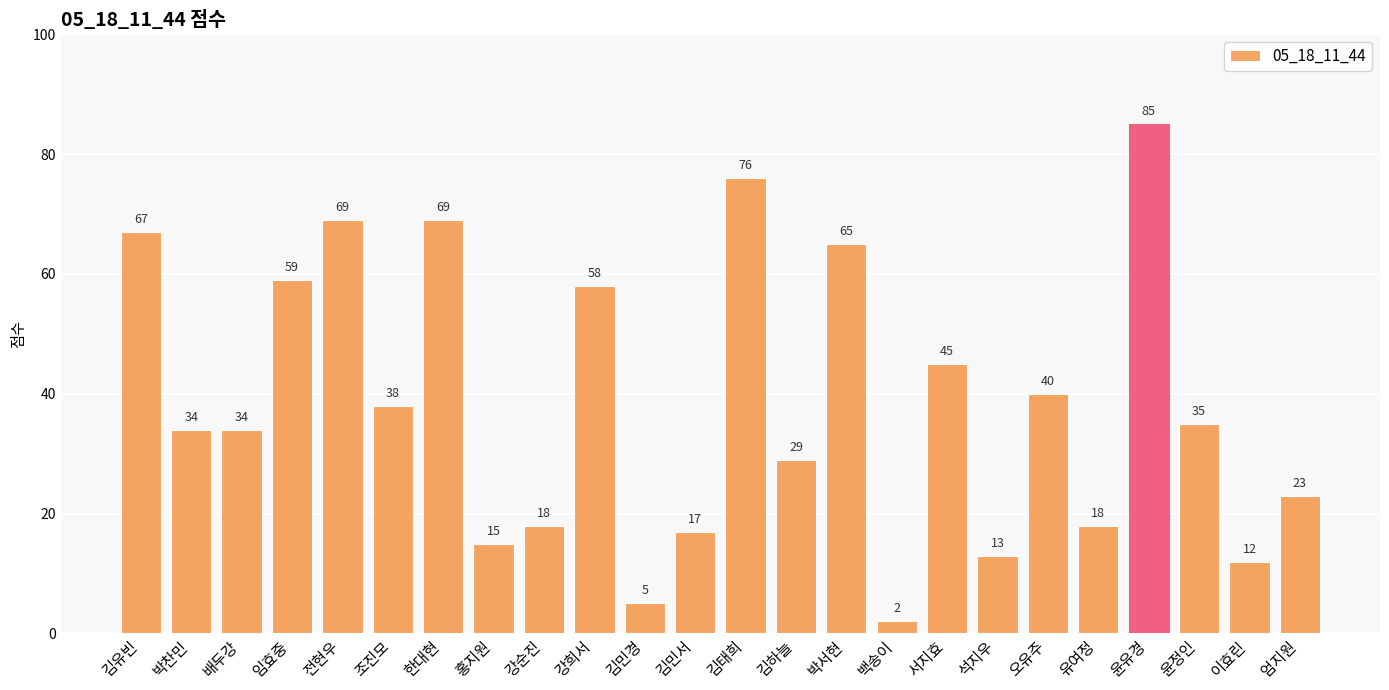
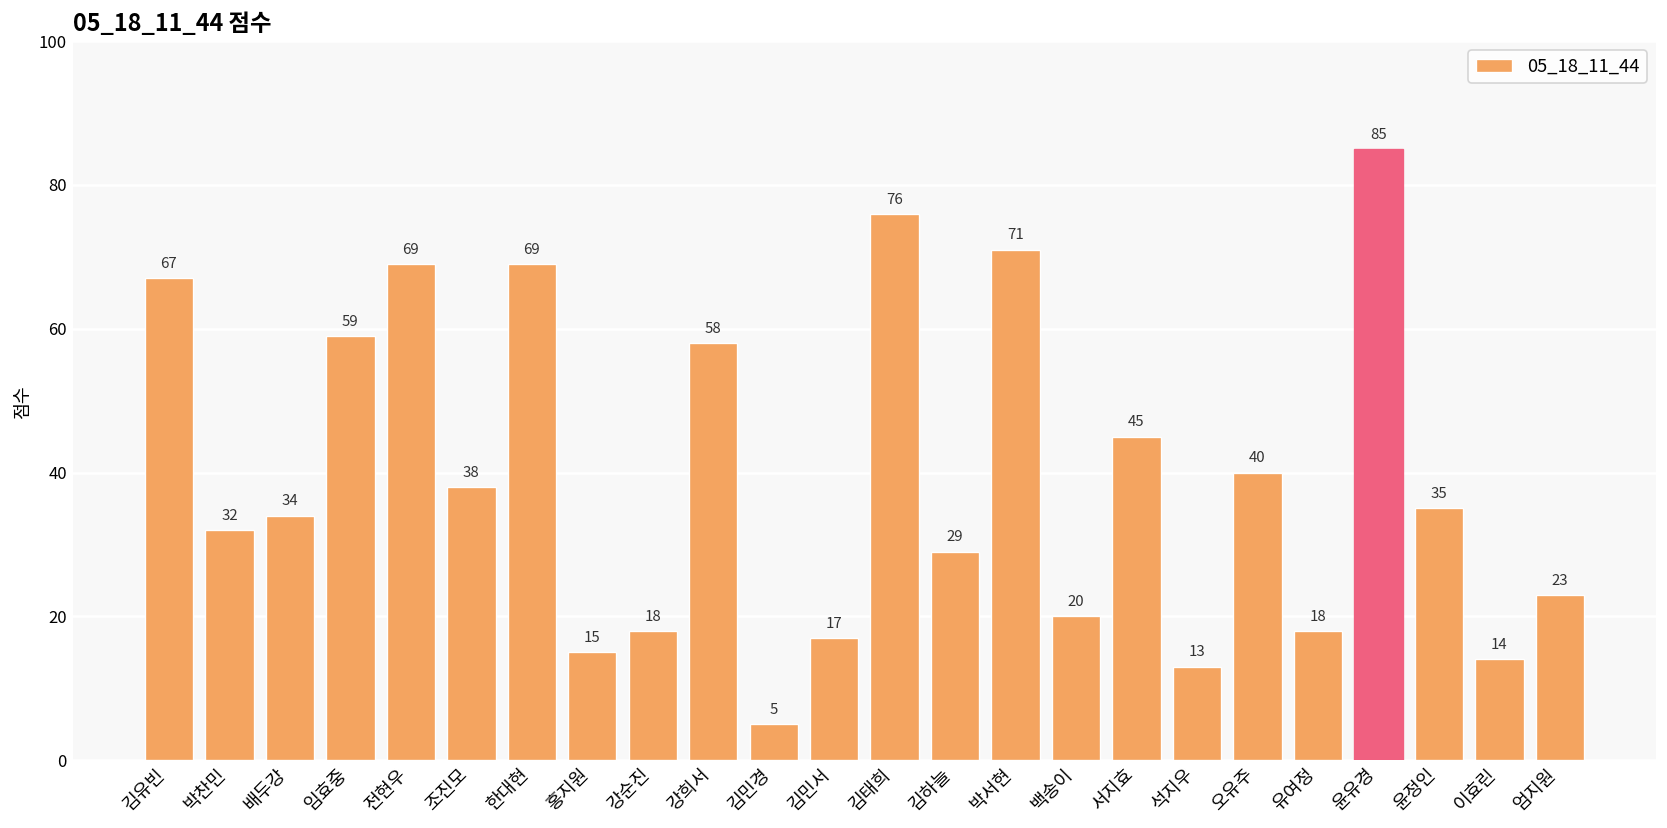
  {
    "김유빈": 67,
-   "박찬민": 34,
+   "박찬민": 32,
    "배두강": 34,
    "임효중": 59,
    "전현우": 69,
    "조진모": 38,
    "한대현": 69,
    "홍지원": 15,
    "강순진": 18,
    "강희서": 58,
    "김민경": 5,
    "김민서": 17,
    "김태희": 76,
    "김하늘": 29,
-   "박서현": 65,
-   "백송이": 2,
+   "박서현": 71,
+   "백송이": 20,
    "서지효": 45,
    "석지우": 13,
    "오유주": 40,
    "유여정": 18,
    "윤유경": 85,
    "윤정인": 35,
-   "이효린": 12,
+   "이효린": 14,
    "엄지원": 23
  }
